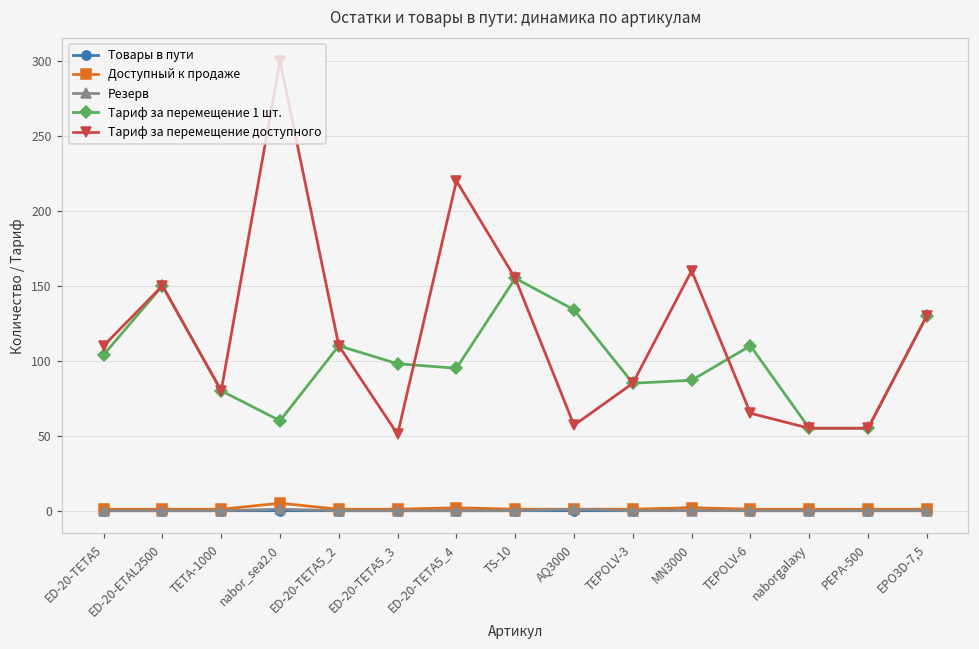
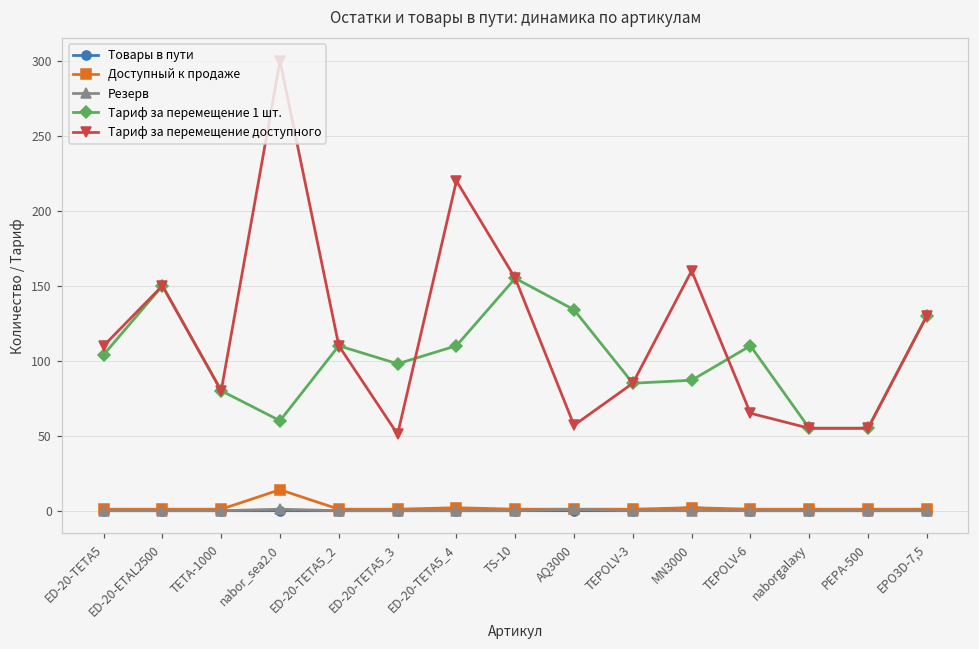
  {
    "Доступный к продаже": {
-     "nabor_sea2.0": 5,
+     "nabor_sea2.0": 14,
      "ED-20-TETA5_4": 2
    },
    "Резерв": {
      "MN3000": 0
    },
    "Тариф за перемещение 1 шт.": {
      "ED-20-TETA5": 104,
      "nabor_sea2.0": 60,
      "ED-20-TETA5_3": 98,
-     "ED-20-TETA5_4": 95,
+     "ED-20-TETA5_4": 110,
      "AQ3000": 134,
      "MN3000": 87,
      "TEPOLV-6": 110
    },
    "Тариф за перемещение доступного": {
      "ED-20-TETA5": 110,
      "ED-20-TETA5_3": 51,
      "ED-20-TETA5_4": 220,
      "AQ3000": 57,
      "MN3000": 160,
      "TEPOLV-6": 65
    }
  }
